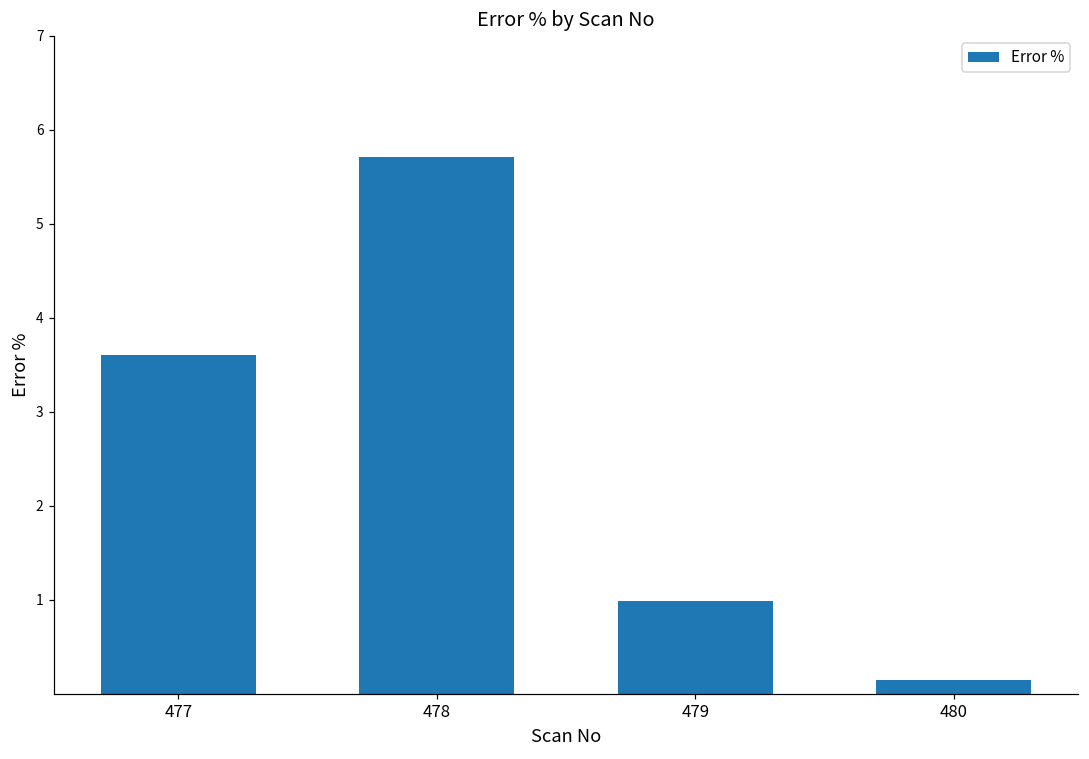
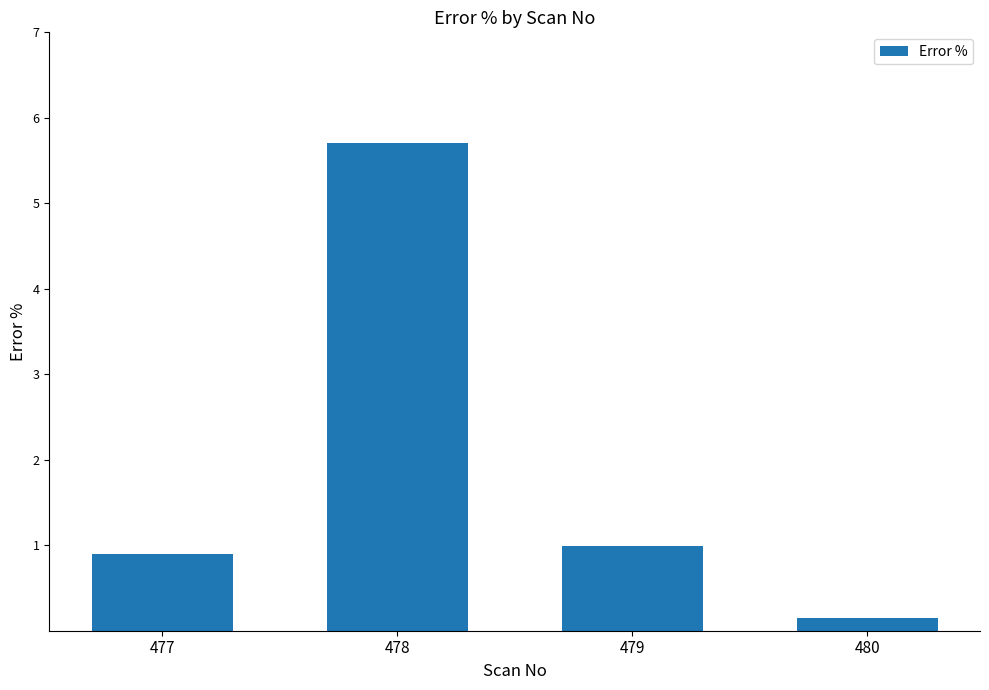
  {
-   "477": 3.6,
+   "477": 0.9,
    "478": 5.7,
    "479": 1.0,
    "480": 0.2
  }
